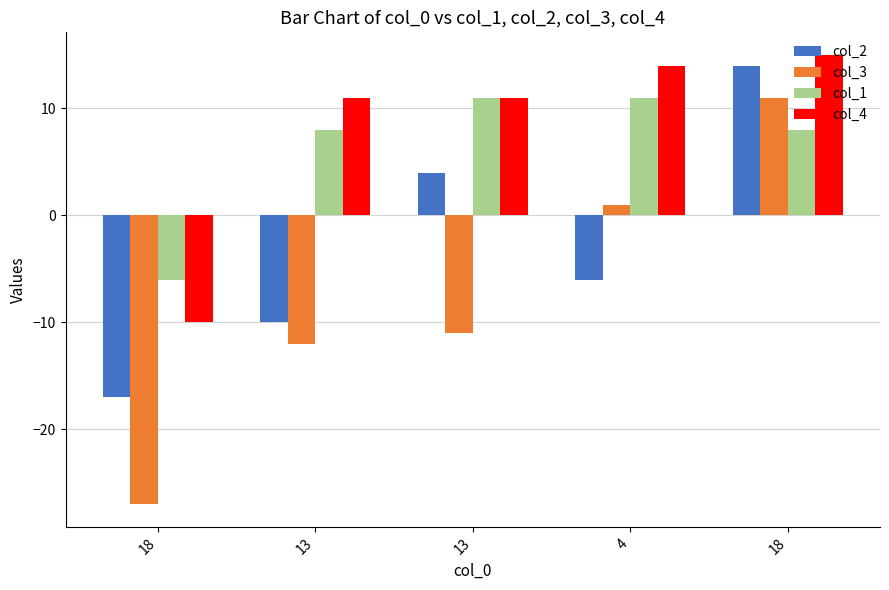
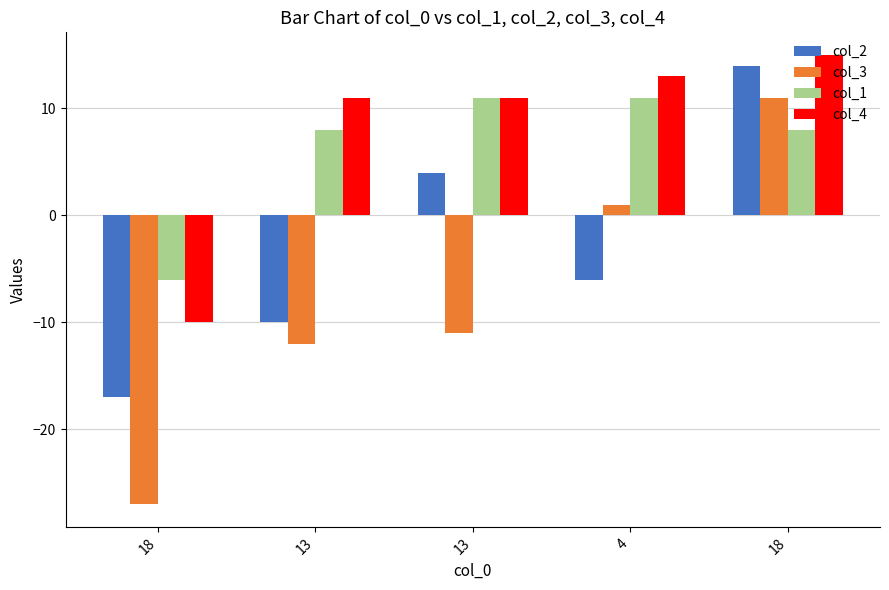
  {
    "col_2": {
      "4": -6
    },
    "col_3": {
      "4": 1
    },
    "col_1": {
      "4": 11
    },
    "col_4": {
-     "4": 14
+     "4": 13
    }
  }
